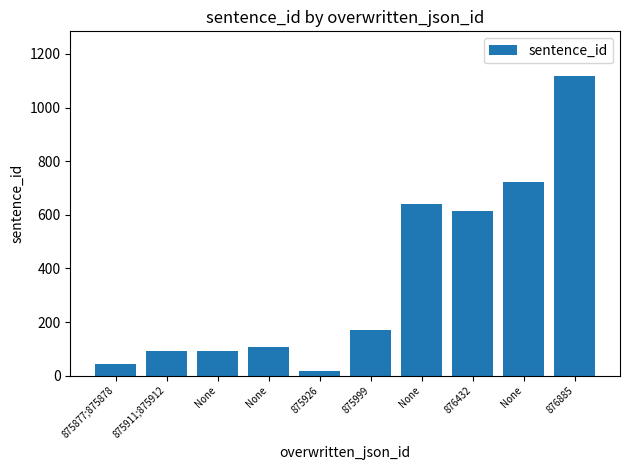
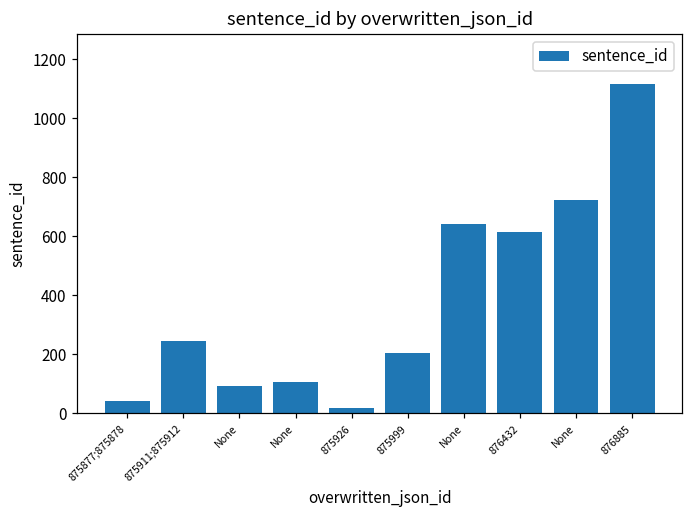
  {
    "875877;875878": 40,
-   "875911;875912": 90,
+   "875911;875912": 240,
    "875926": 20,
-   "875999": 170,
+   "875999": 200,
    "876432": 610,
    "876885": 1120
  }
